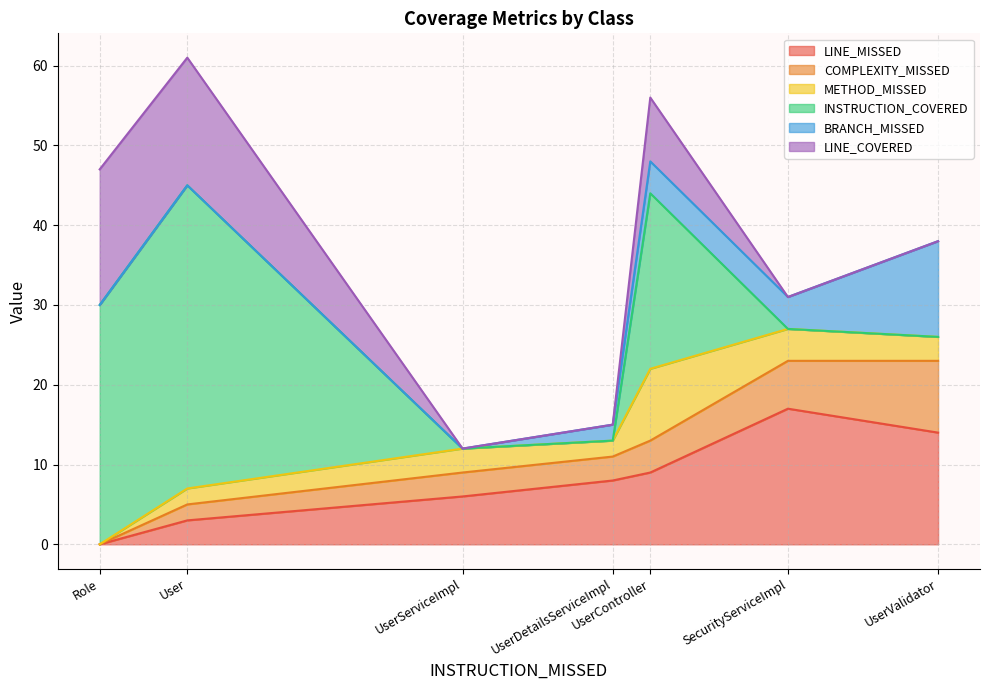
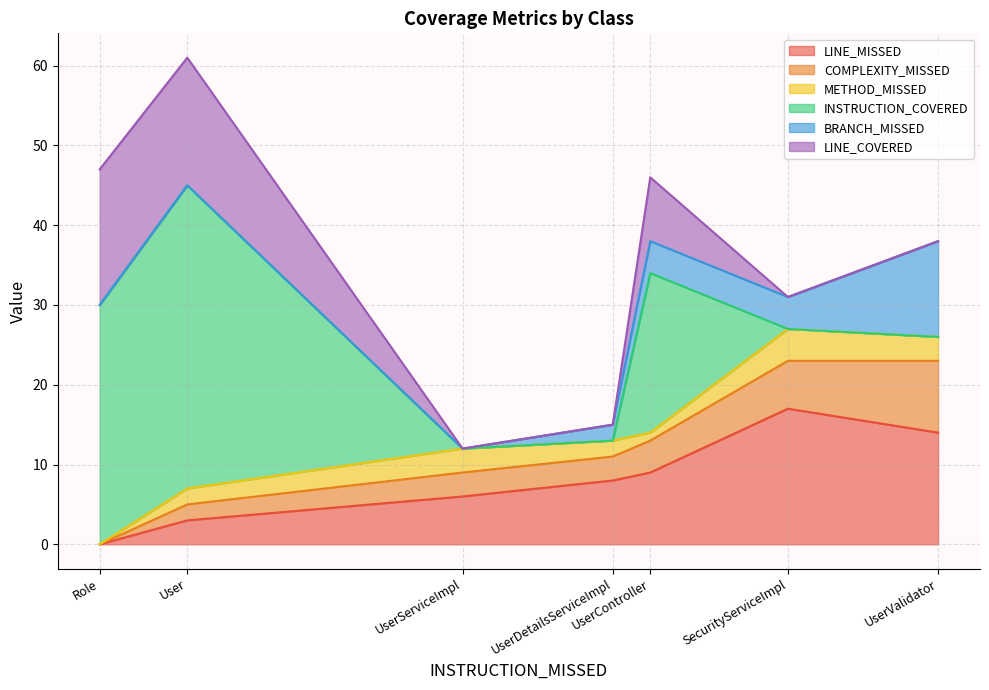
  {
    "METHOD_MISSED": {
      "User": 2,
-     "UserController": 9
+     "UserController": 1
    },
    "INSTRUCTION_COVERED": {
-     "UserController": 22
+     "UserController": 20
    },
    "BRANCH_MISSED": {
      "UserController": 4
    },
    "LINE_COVERED": {
      "Role": 17,
      "User": 16,
      "UserController": 8
    }
  }
